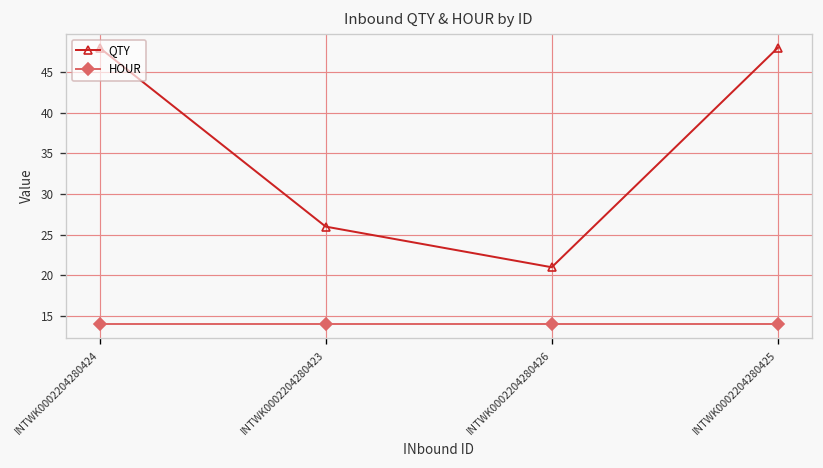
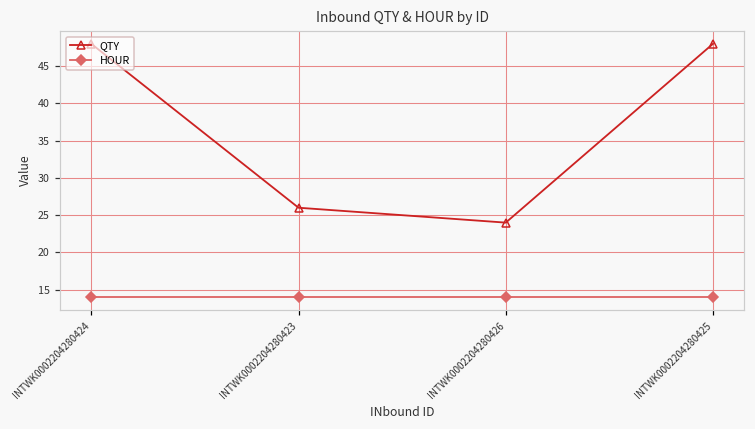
  {
    "QTY": {
      "INTWK0002204280423": 26,
-     "INTWK0002204280426": 21,
+     "INTWK0002204280426": 24,
      "INTWK0002204280425": 48
    },
    "HOUR": {
      "INTWK0002204280424": 14,
      "INTWK0002204280423": 14,
      "INTWK0002204280426": 14,
      "INTWK0002204280425": 14
    }
  }
